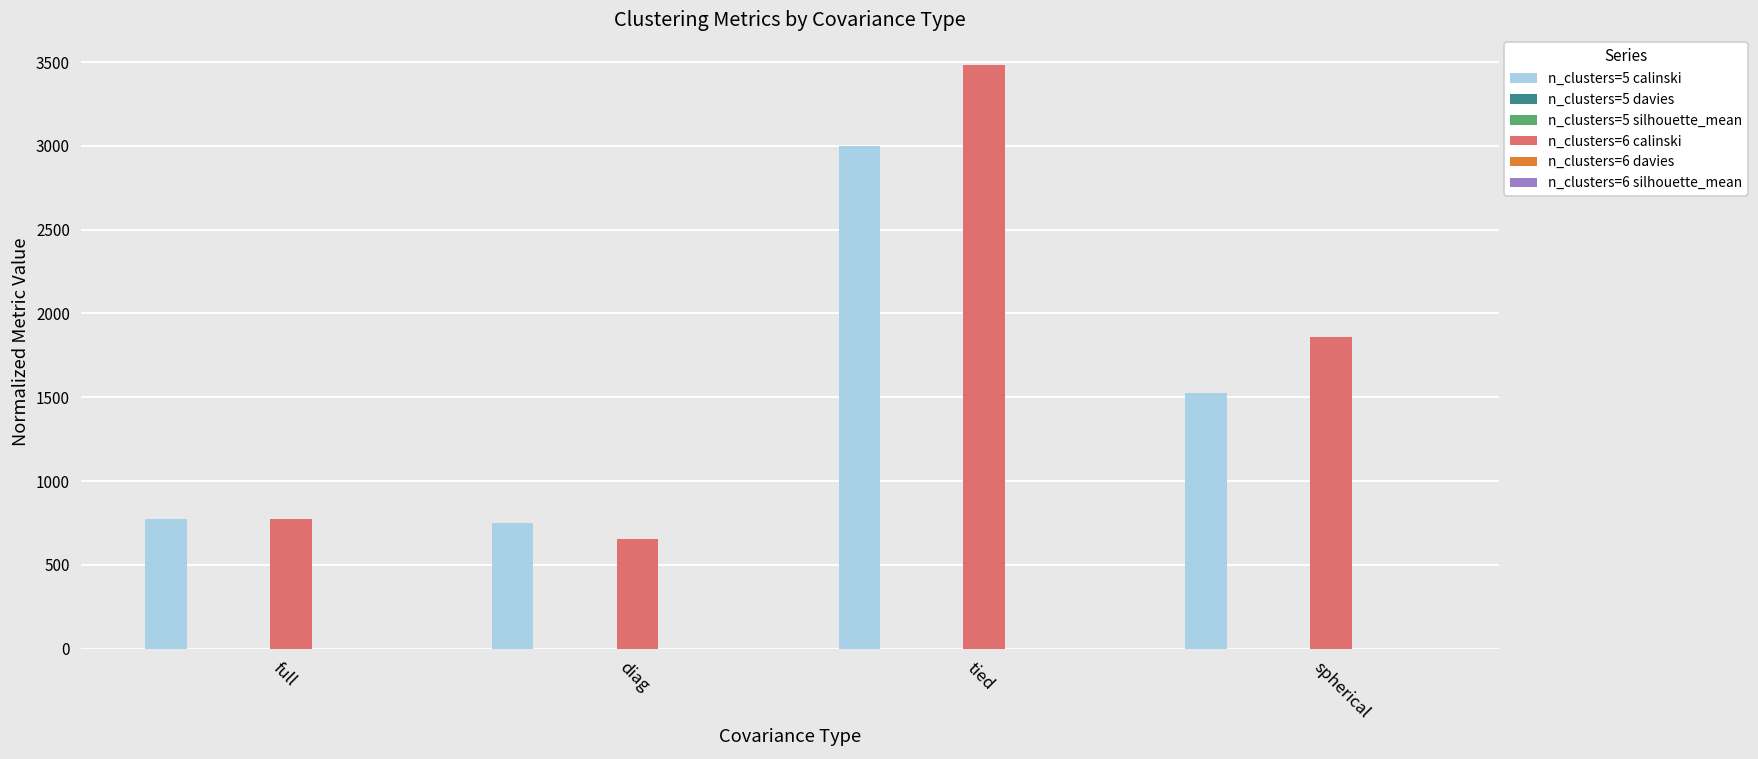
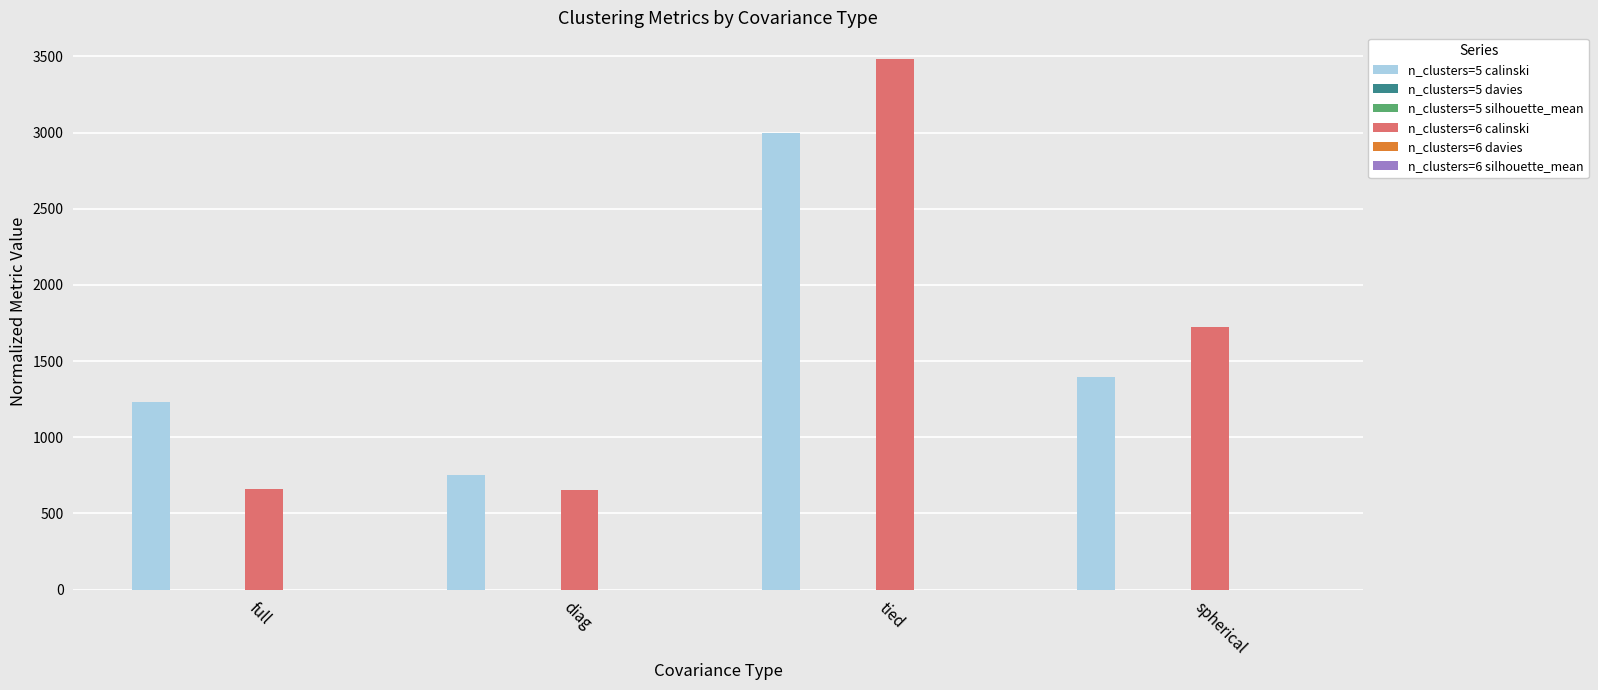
  {
    "n_clusters=5 calinski": {
-     "full": 770,
+     "full": 1230,
      "diag": 750,
      "tied": 3000,
-     "spherical": 1520
+     "spherical": 1390
    },
    "n_clusters=6 calinski": {
-     "full": 770,
+     "full": 660,
      "diag": 660,
      "tied": 3480,
-     "spherical": 1860
+     "spherical": 1720
    }
  }
